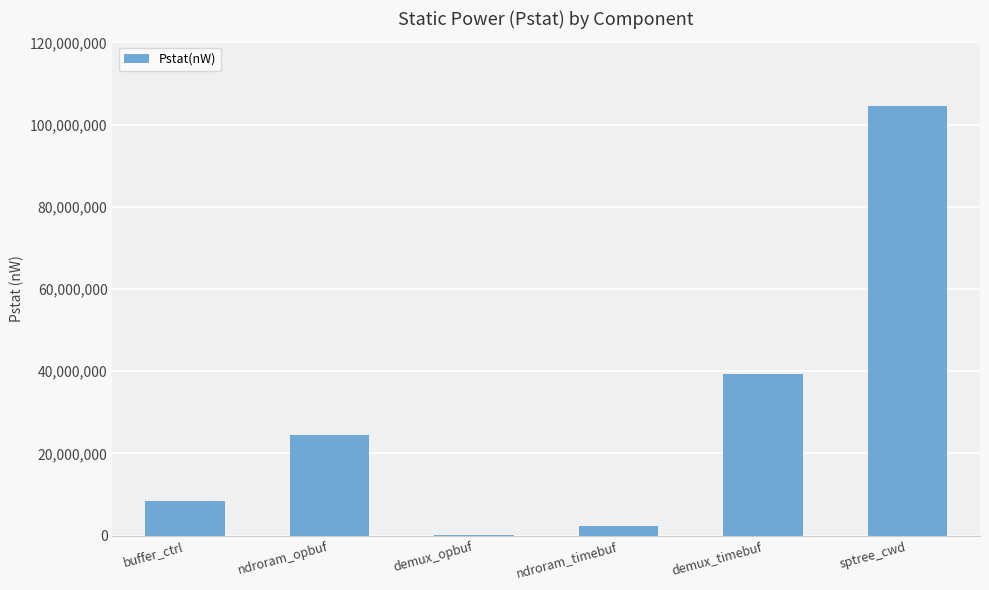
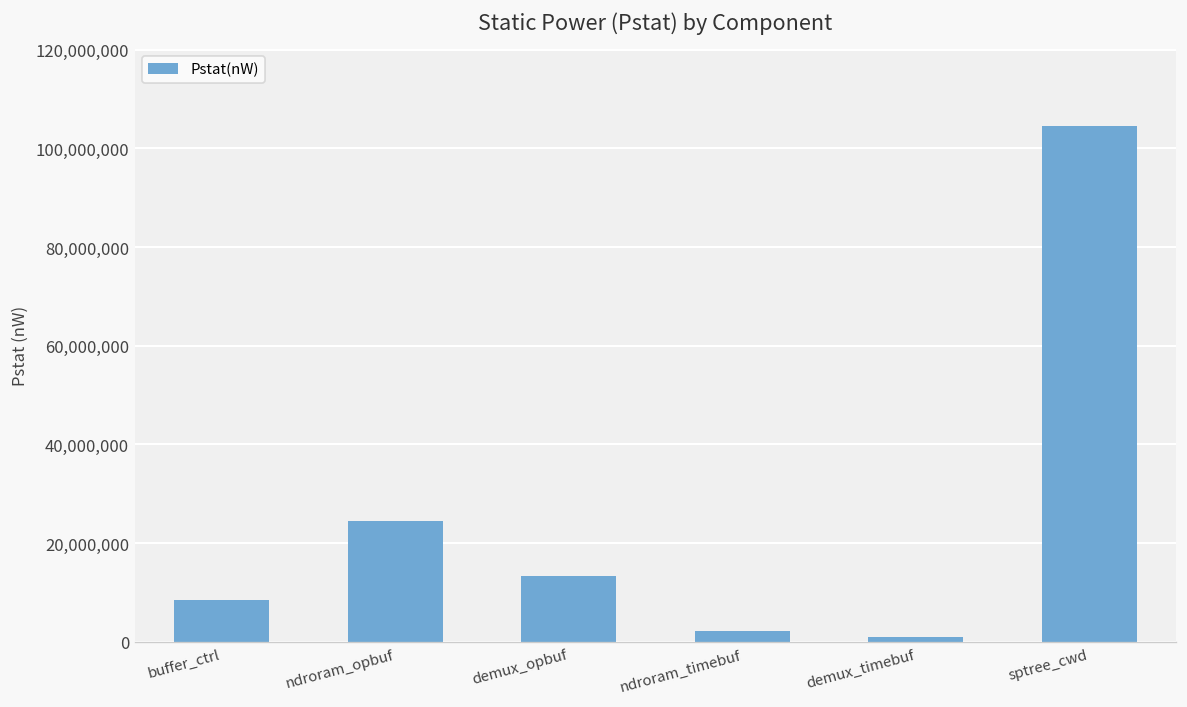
  {
    "buffer_ctrl": "8,000,000",
    "ndroram_opbuf": "25,000,000",
-   "demux_opbuf": "0",
+   "demux_opbuf": "13,000,000",
    "ndroram_timebuf": "2,000,000",
-   "demux_timebuf": "39,000,000",
+   "demux_timebuf": "1,000,000",
    "sptree_cwd": "105,000,000"
  }
